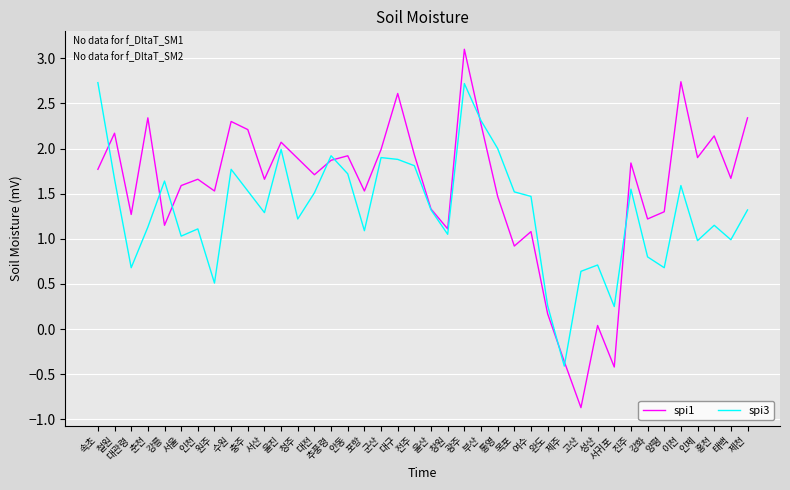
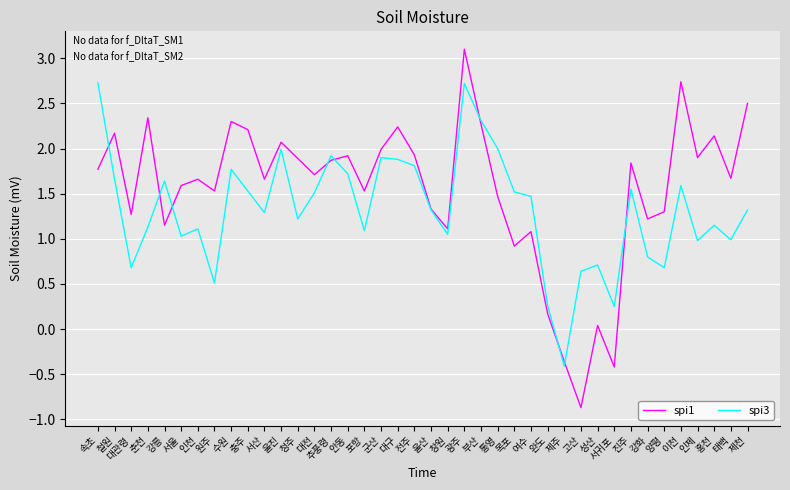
  {
    "spi1": {
      "속초": 1.8,
      "철원": 2.2,
      "대관령": 1.3,
      "춘천": 2.3,
      "강릉": 1.2,
      "서울": 1.6,
      "인천": 1.7,
      "원주": 1.5,
      "수원": 2.3,
      "충주": 2.2,
      "서산": 1.7,
      "울진": 2.1,
      "청주": 1.9,
      "대전": 1.7,
      "추풍령": 1.9,
      "안동": 1.9,
      "포항": 1.5,
      "군산": 2.0,
-     "대구": 2.6,
+     "대구": 2.2,
      "전주": 1.9,
      "창원": 1.1,
      "광주": 3.1,
      "부산": 2.3,
      "통영": 1.5,
      "목포": 0.9,
      "여수": 1.1,
      "완도": 0.2,
      "제주": -0.4,
      "고산": -0.9,
      "성산": 0.0,
      "서귀포": -0.4,
      "진주": 1.8,
      "강화": 1.2,
      "양평": 1.3,
      "이천": 2.7,
      "인제": 1.9,
      "홍천": 2.1,
      "태백": 1.7,
-     "제천": 2.3
+     "제천": 2.5
    },
    "spi3": {
      "속초": 2.7,
      "철원": 1.7,
      "대관령": 0.7,
      "춘천": 1.1,
      "강릉": 1.6,
      "서울": 1.0,
      "인천": 1.1,
      "원주": 0.5,
      "수원": 1.8,
      "충주": 1.5,
      "서산": 1.3,
      "울진": 2.0,
      "청주": 1.2,
      "대전": 1.5,
      "추풍령": 1.9,
      "안동": 1.7,
      "포항": 1.1,
      "군산": 1.9,
      "대구": 1.9,
      "전주": 1.8,
      "창원": 1.1,
      "광주": 2.7,
      "부산": 2.3,
      "통영": 2.0,
      "목포": 1.5,
      "여수": 1.5,
      "완도": 0.3,
      "제주": -0.4,
      "고산": 0.6,
      "성산": 0.7,
      "서귀포": 0.3,
      "진주": 1.6,
      "강화": 0.8,
      "양평": 0.7,
      "이천": 1.6,
      "인제": 1.0,
      "홍천": 1.2,
      "태백": 1.0,
      "제천": 1.3
    }
  }
